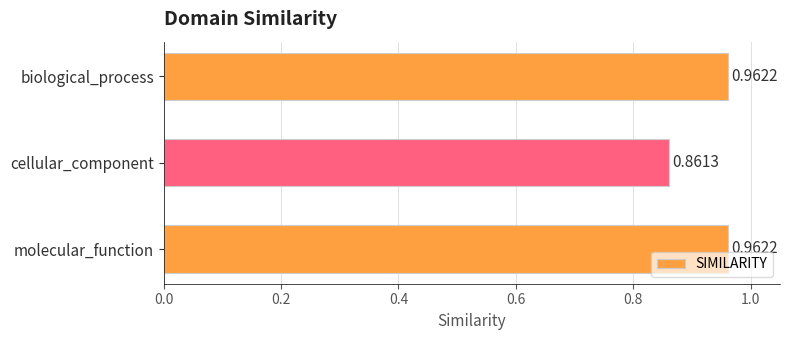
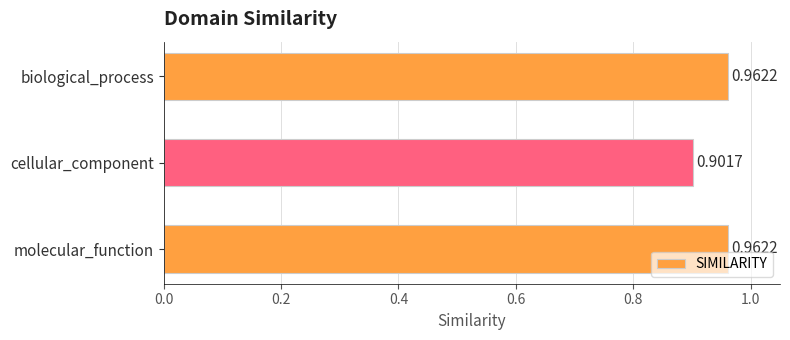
  {
    "biological_process": 0.9622,
-   "cellular_component": 0.8613
+   "cellular_component": 0.9017
  }
